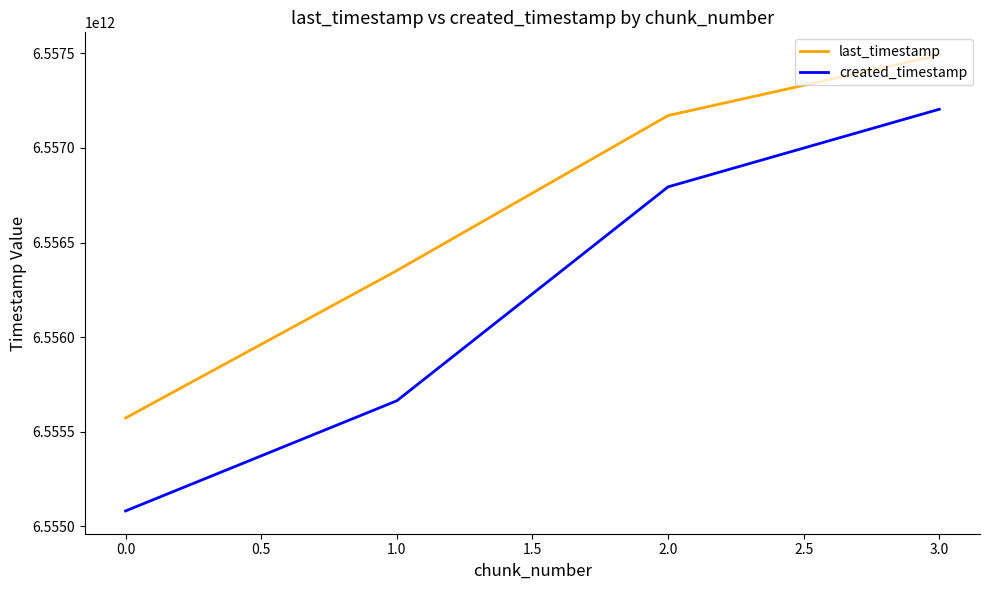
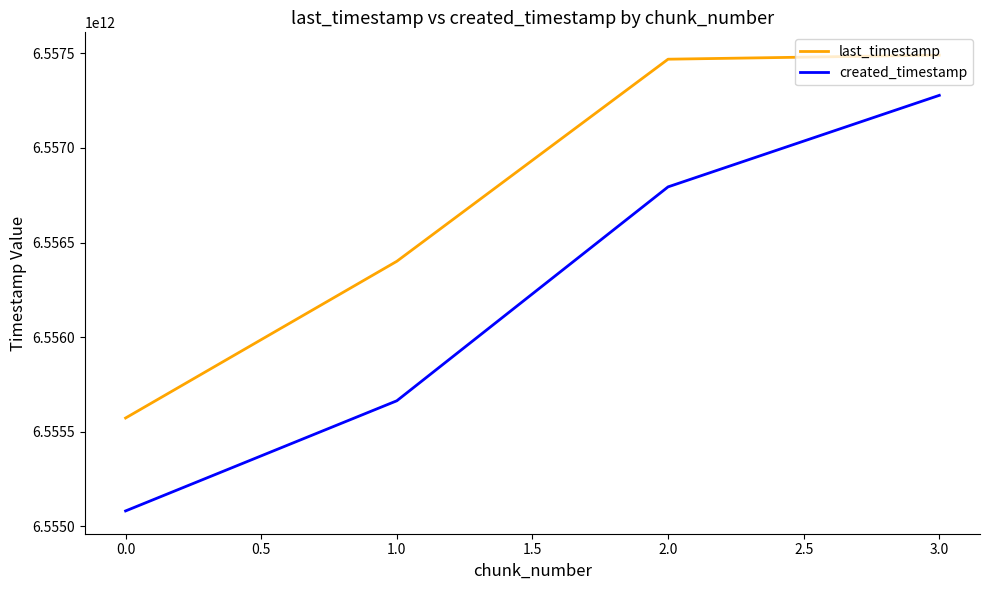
  {
    "last_timestamp": {
      "0.0": 6555570000000,
-     "1.0": 6556350000000,
-     "2.0": 6557170000000
+     "1.0": 6556400000000,
+     "2.0": 6557470000000
    },
    "created_timestamp": {
      "0.0": 6555080000000,
      "1.0": 6555660000000,
      "2.0": 6556790000000,
-     "3.0": 6557200000000
+     "3.0": 6557280000000
    }
  }
